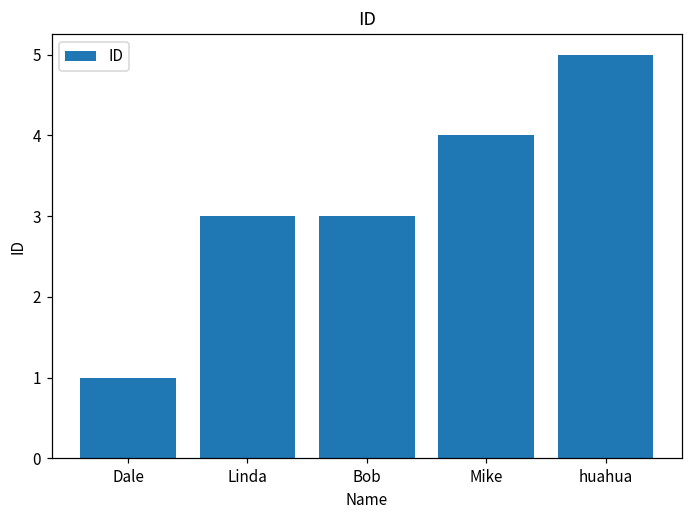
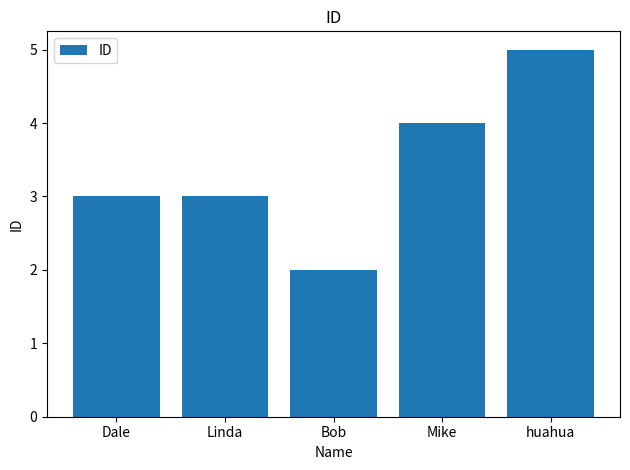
  {
-   "Dale": 1,
+   "Dale": 3,
    "Linda": 3,
-   "Bob": 3,
+   "Bob": 2,
    "Mike": 4,
    "huahua": 5
  }
